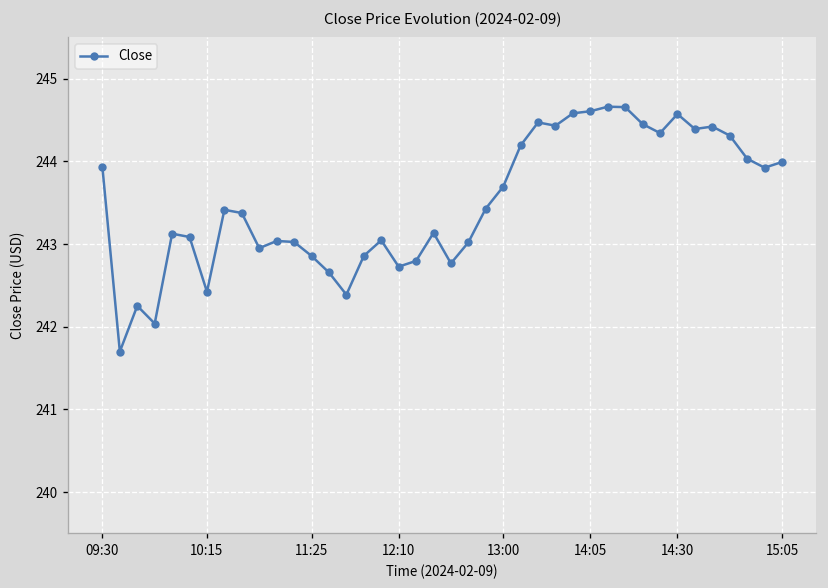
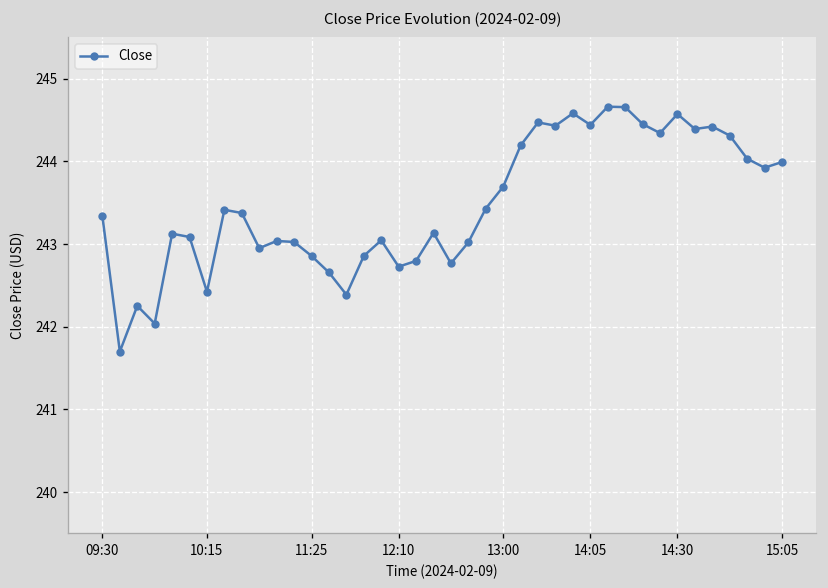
  {
-   "09:30": 243.9,
+   "09:30": 243.3,
    "10:15": 242.4,
    "11:25": 242.9,
    "12:10": 242.7,
    "13:00": 243.7,
-   "14:05": 244.6,
+   "14:05": 244.4,
    "14:30": 244.6,
    "15:05": 244.0
  }
